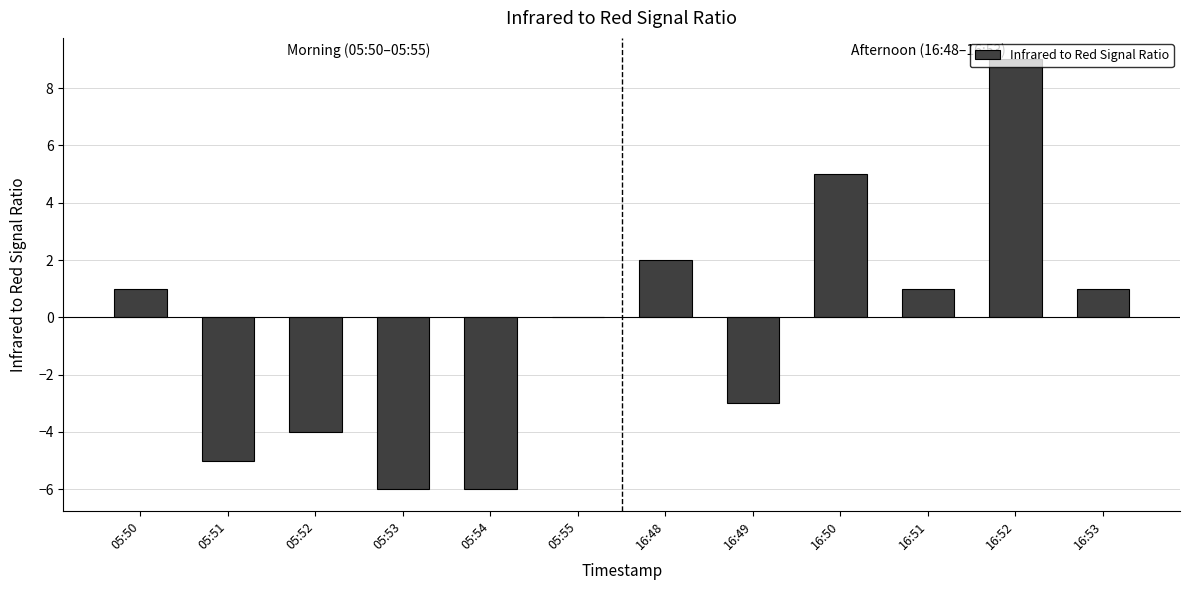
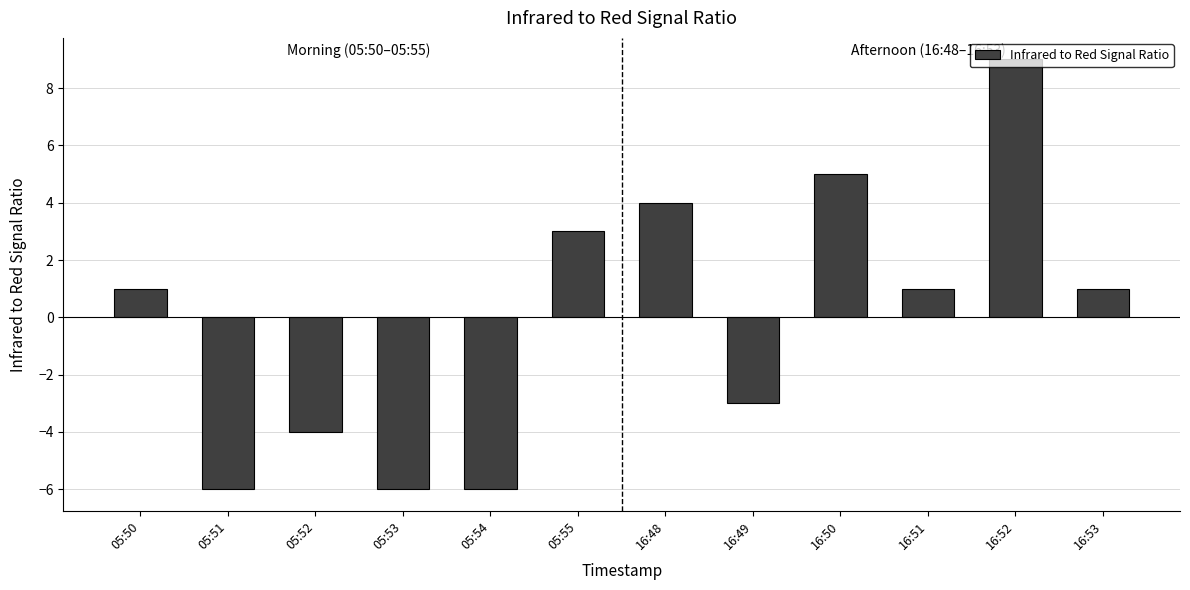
  {
    "05:50": 1,
-   "05:51": -5,
+   "05:51": -6,
    "05:52": -4,
    "05:53": -6,
    "05:54": -6,
-   "05:55": 0,
-   "16:48": 2,
+   "05:55": 3,
+   "16:48": 4,
    "16:49": -3,
    "16:50": 5,
    "16:51": 1,
    "16:53": 1
  }
